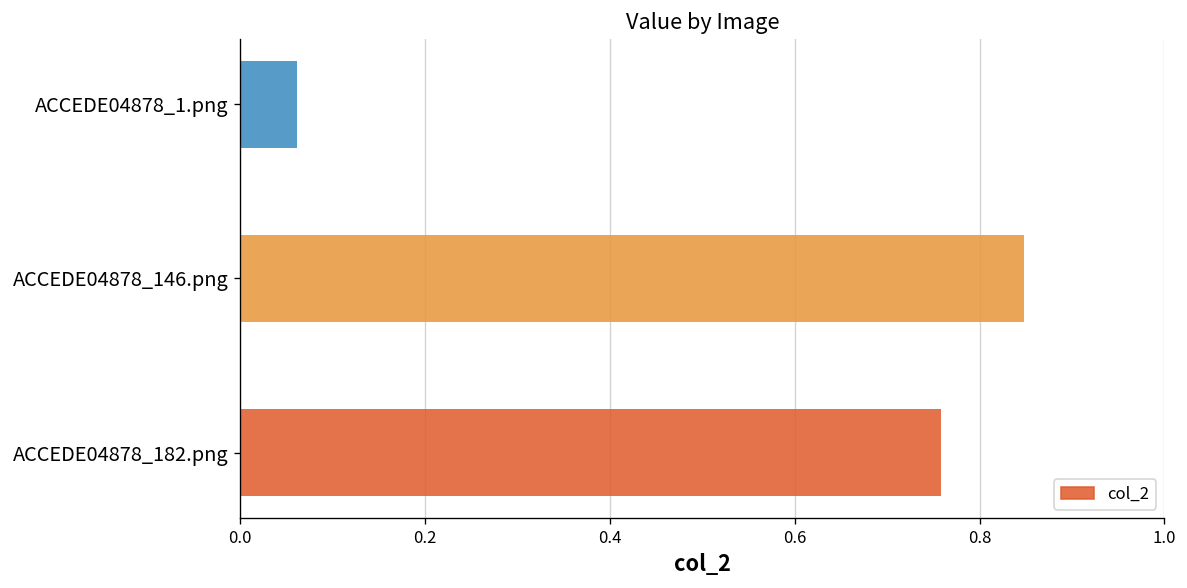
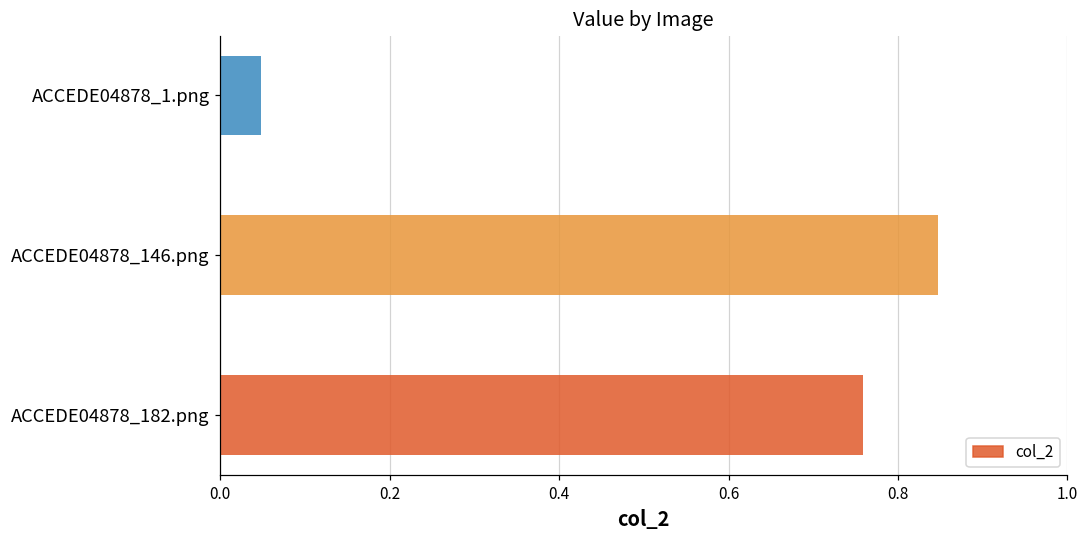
  {
-   "ACCEDE04878_1.png": 0.06,
+   "ACCEDE04878_1.png": 0.05,
    "ACCEDE04878_146.png": 0.85,
    "ACCEDE04878_182.png": 0.76
  }
